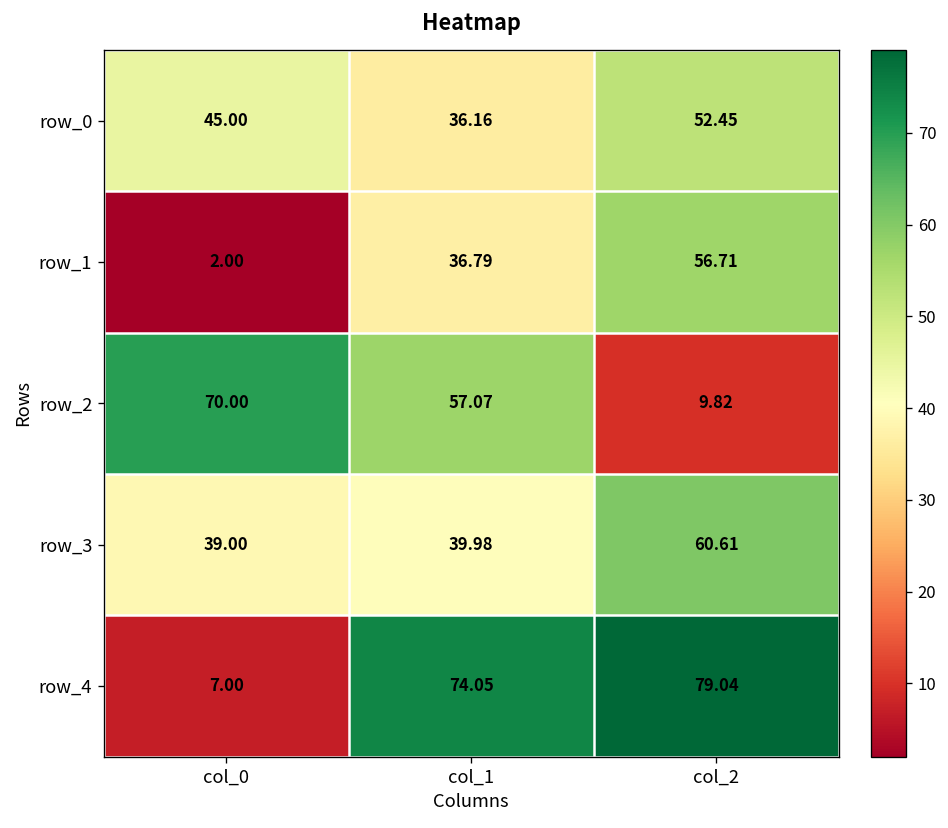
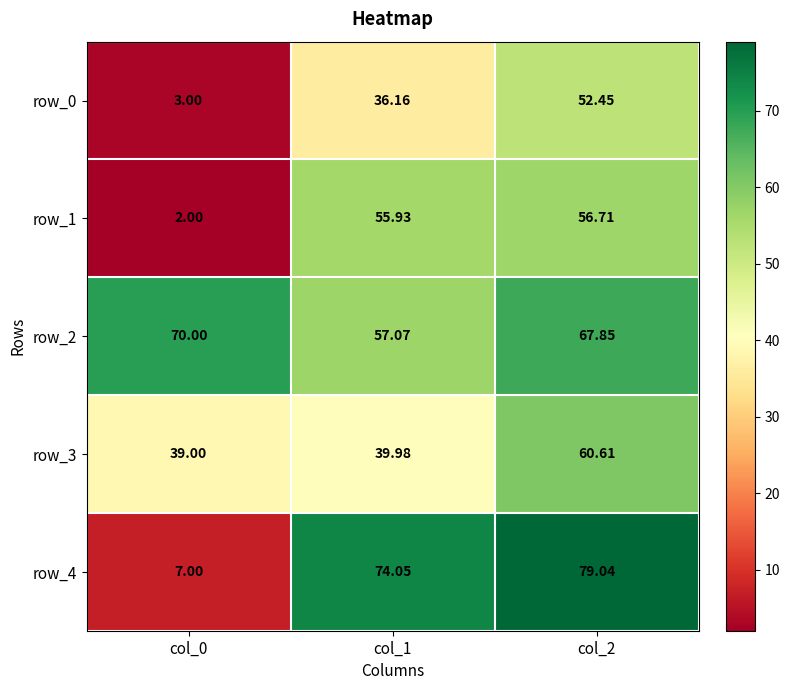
  {
    "row_0": {
-     "col_0": 45.00,
+     "col_0": 3.00,
      "col_1": 36.16,
      "col_2": 52.45
    },
    "row_1": {
      "col_0": 2.00,
-     "col_1": 36.79,
+     "col_1": 55.93,
      "col_2": 56.71
    },
    "row_2": {
      "col_0": 70.00,
      "col_1": 57.07,
-     "col_2": 9.82
+     "col_2": 67.85
    },
    "row_3": {
      "col_0": 39.00,
      "col_1": 39.98,
      "col_2": 60.61
    },
    "row_4": {
      "col_0": 7.00,
      "col_1": 74.05,
      "col_2": 79.04
    }
  }
